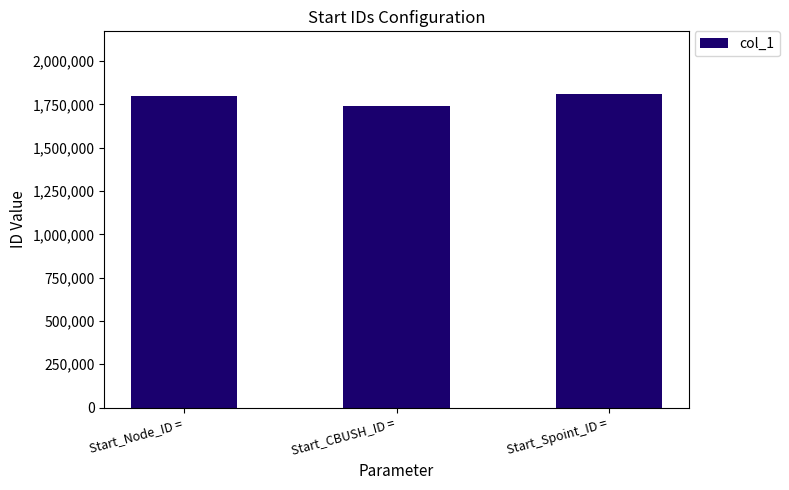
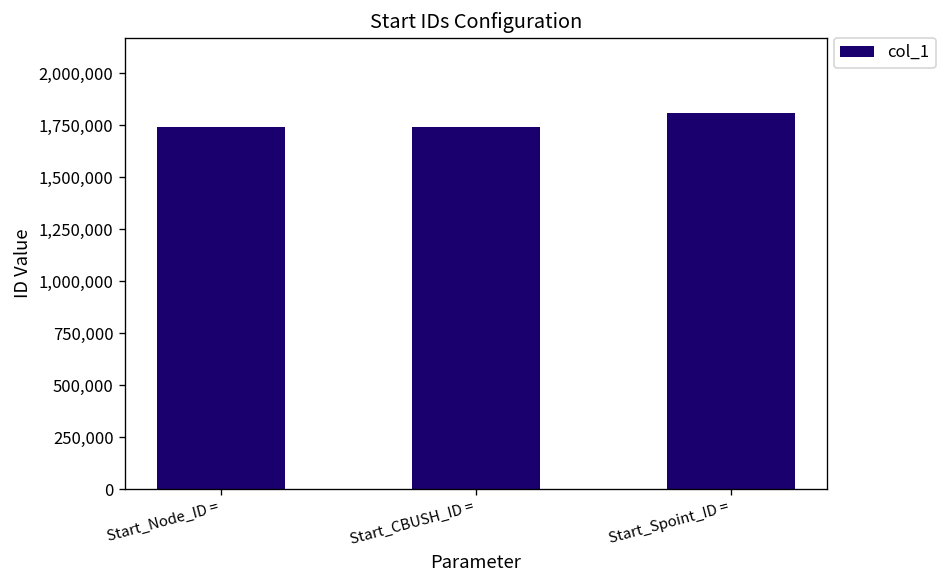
  {
-   "Start_Node_ID =": "1,800,000",
+   "Start_Node_ID =": "1,740,000",
    "Start_CBUSH_ID =": "1,740,000",
    "Start_Spoint_ID =": "1,810,000"
  }
